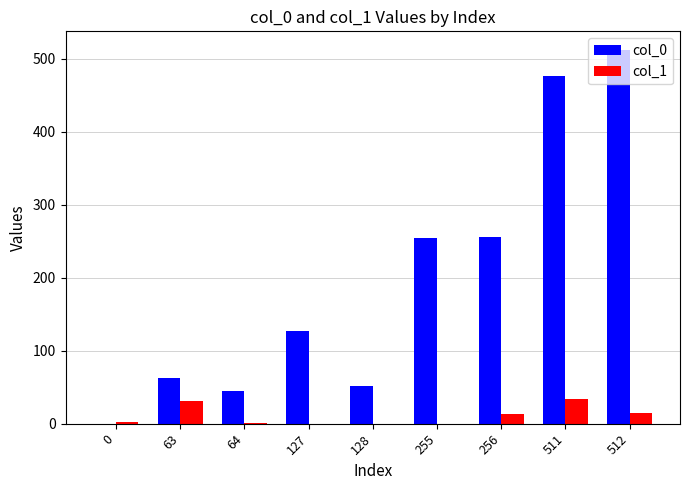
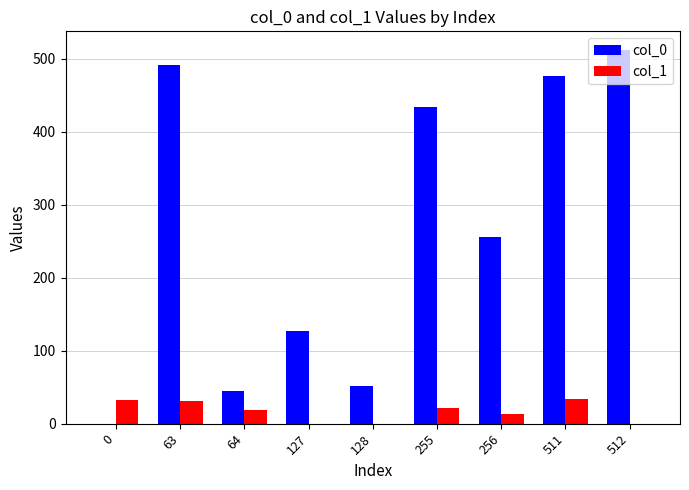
  {
    "col_0": {
      "0": 0,
-     "63": 60,
+     "63": 490,
      "64": 50,
      "127": 130,
      "128": 50,
-     "255": 260,
+     "255": 430,
      "256": 260,
      "511": 480
    },
    "col_1": {
-     "0": 0,
+     "0": 30,
      "63": 30,
-     "64": 0,
+     "64": 20,
      "127": 0,
      "128": 0,
-     "255": 0,
+     "255": 20,
      "256": 10,
      "511": 30,
-     "512": 10
+     "512": 0
    }
  }
